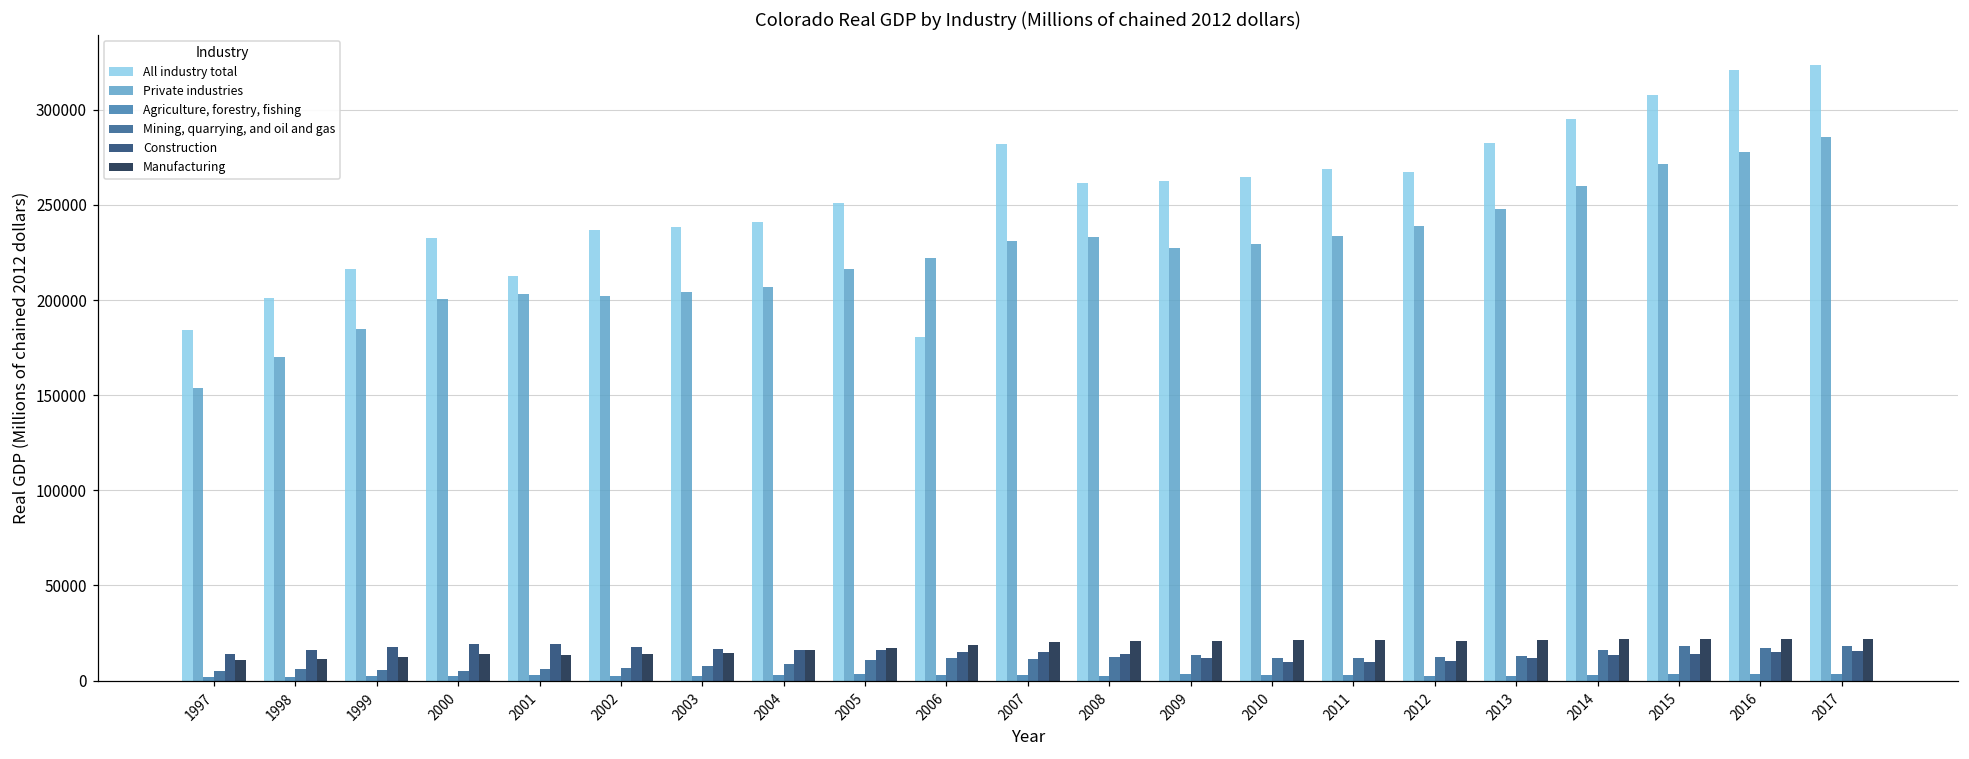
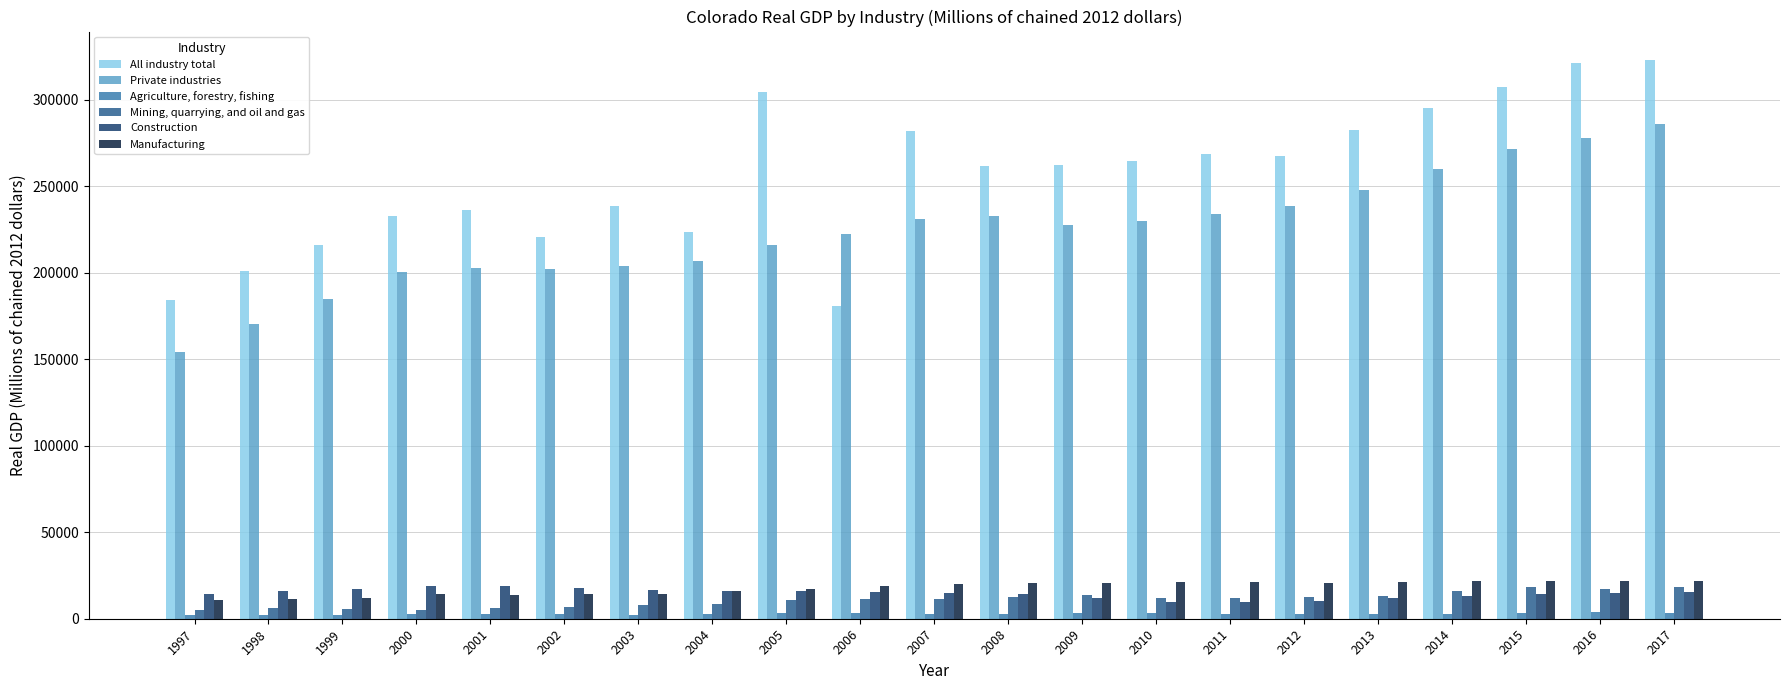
  {
    "All industry total": {
      "1997": 184000,
      "1998": 201000,
      "1999": 216000,
      "2000": 233000,
-     "2001": 213000,
-     "2002": 237000,
+     "2001": 236000,
+     "2002": 221000,
      "2003": 239000,
-     "2004": 241000,
-     "2005": 251000,
+     "2004": 224000,
+     "2005": 305000,
      "2006": 181000,
      "2007": 282000,
      "2008": 262000,
      "2009": 262000,
      "2010": 265000,
      "2011": 269000,
      "2012": 267000,
      "2013": 283000,
      "2014": 295000,
      "2015": 308000,
      "2016": 321000,
      "2017": 323000
    }
  }
